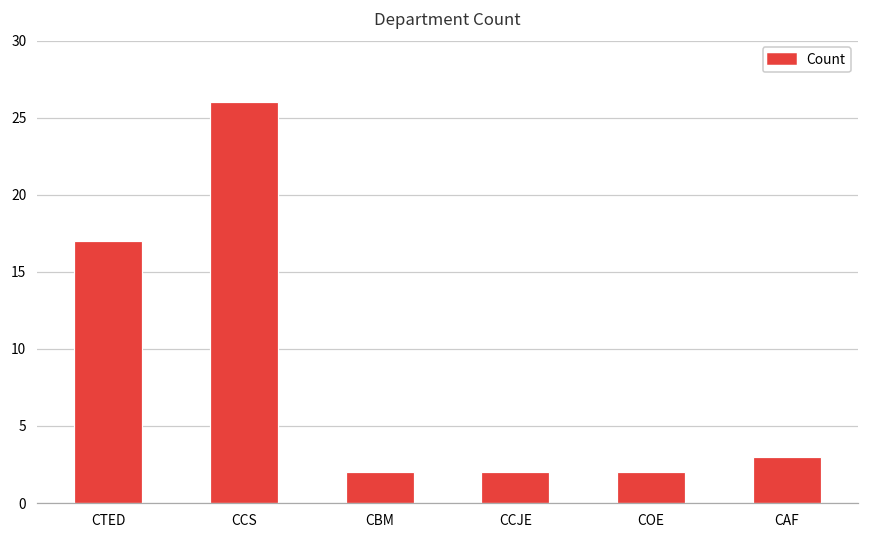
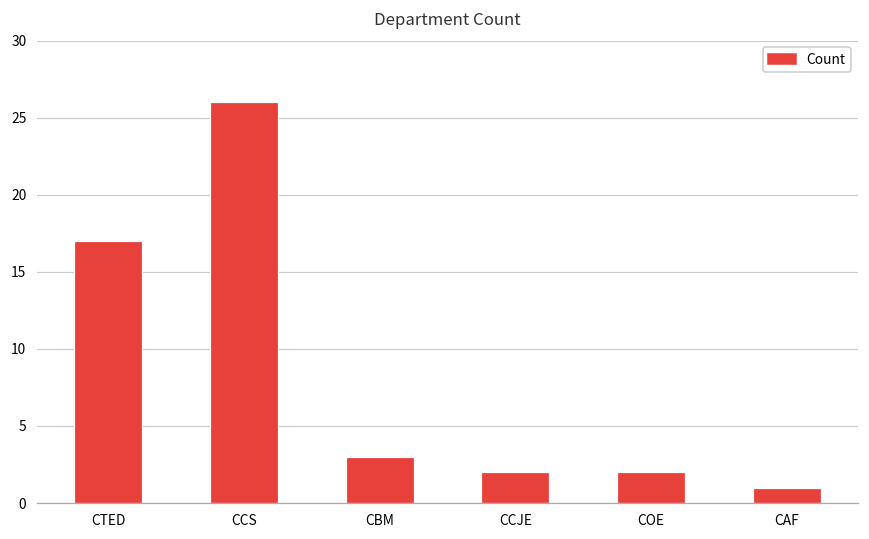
  {
    "CTED": 17,
    "CCS": 26,
-   "CBM": 2,
+   "CBM": 3,
    "CCJE": 2,
    "COE": 2,
-   "CAF": 3
+   "CAF": 1
  }
